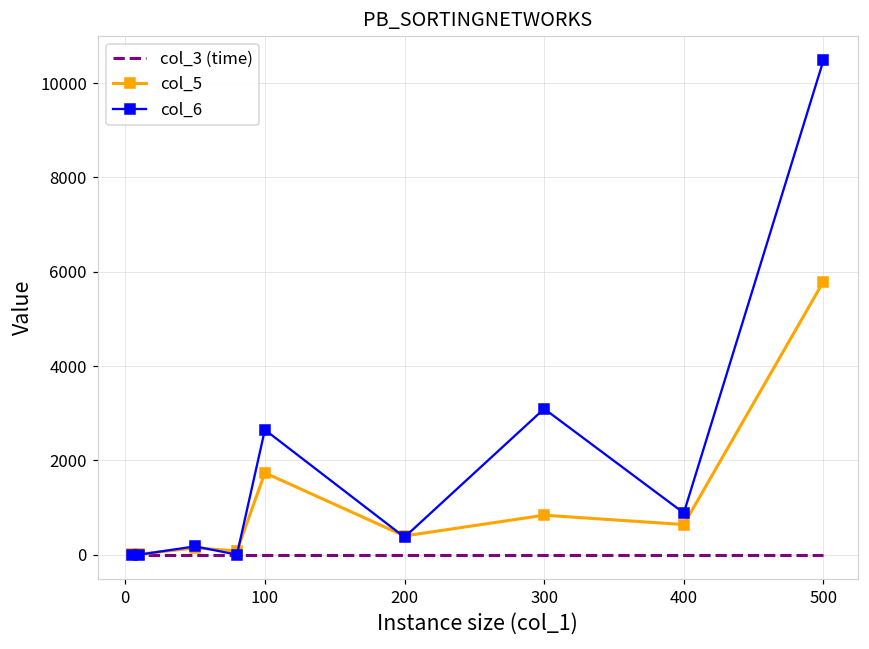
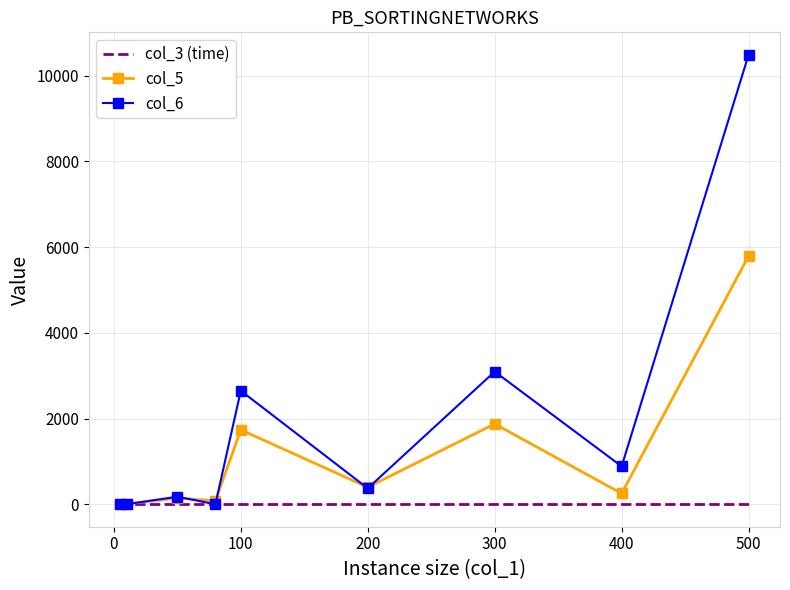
  {
    "col_3 (time)": {
      "100": 0,
      "200": 0,
      "300": 0,
      "400": 0,
      "500": 0
    },
    "col_5": {
      "100": 1700,
-     "300": 800,
-     "400": 600,
+     "300": 1900,
+     "400": 300,
      "500": 5800
    },
    "col_6": {
      "100": 2600,
      "300": 3100,
      "400": 900,
      "500": 10500
    }
  }
